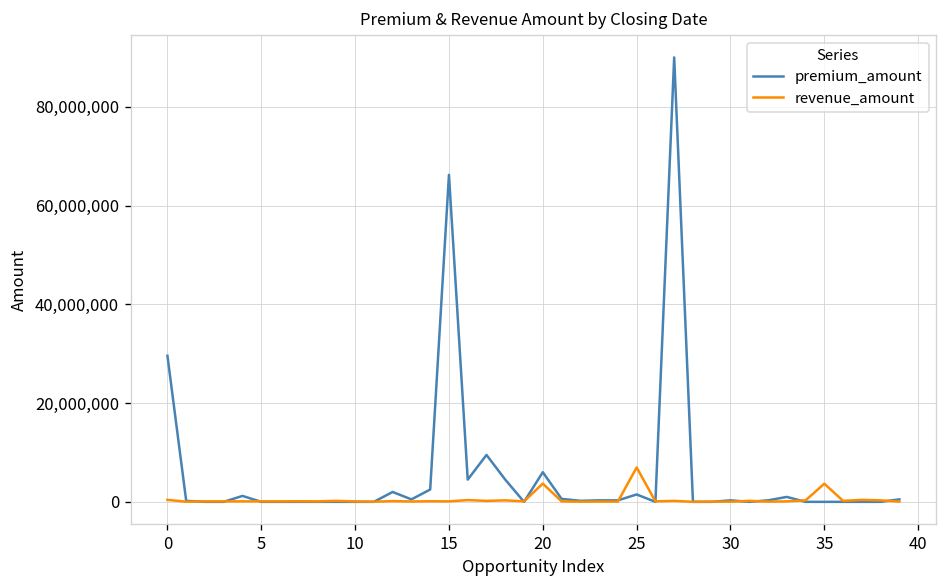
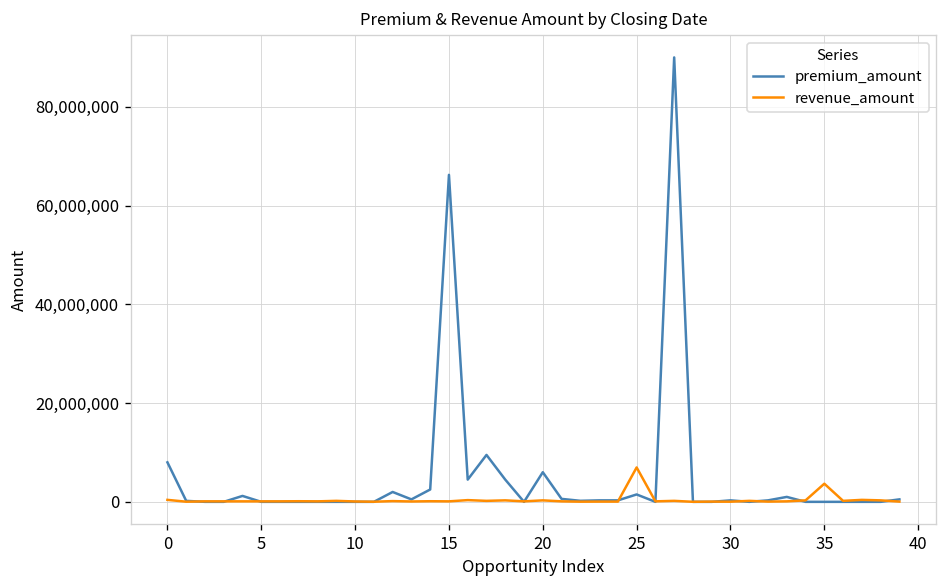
  {
    "premium_amount": {
-     "0": "30,000,000",
+     "0": "8,000,000",
      "15": "66,000,000",
      "20": "6,000,000",
      "25": "1,000,000",
      "35": "0"
    },
    "revenue_amount": {
      "0": "0",
      "15": "0",
-     "20": "4,000,000",
+     "20": "0",
      "25": "7,000,000",
      "35": "4,000,000"
    }
  }
